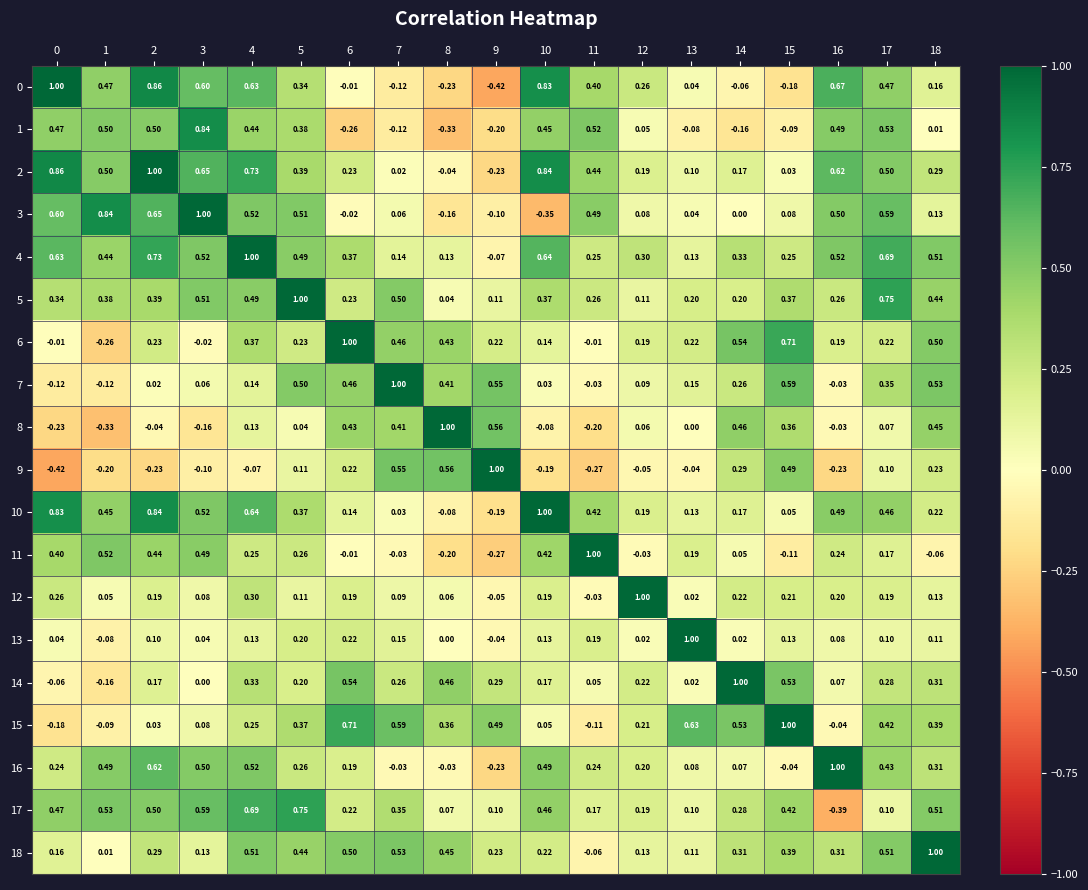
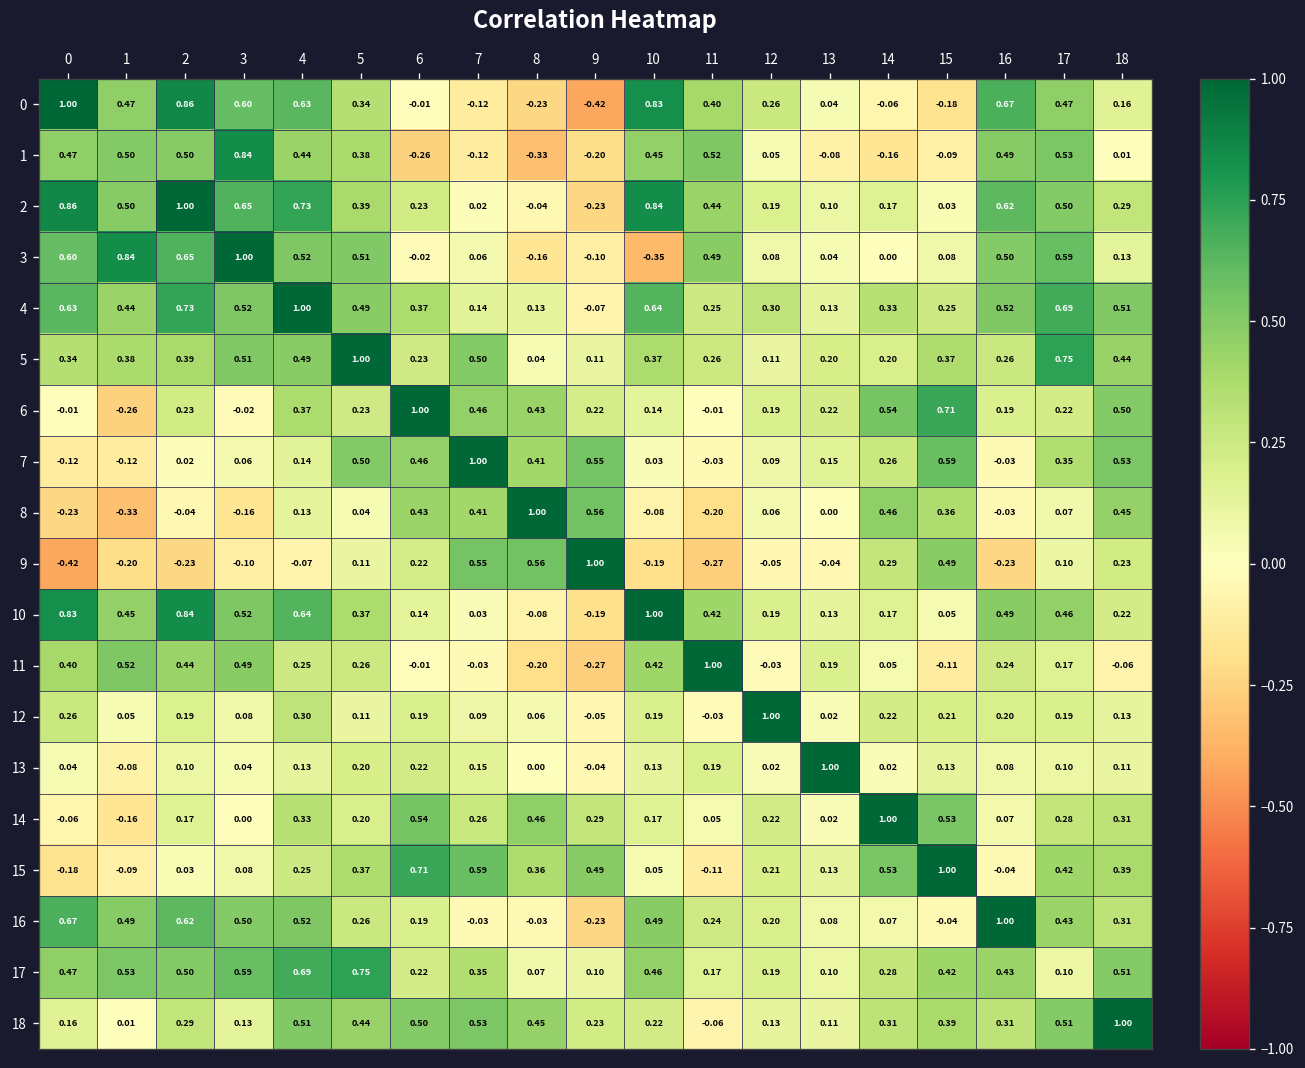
  {
    "15": {
      "0": -0.18,
      "1": -0.09,
      "2": 0.03,
      "3": 0.08,
      "4": 0.25,
      "5": 0.37,
      "6": 0.71,
      "7": 0.59,
      "8": 0.36,
      "9": 0.49,
      "10": 0.05,
      "11": -0.11,
      "12": 0.21,
-     "13": 0.63,
+     "13": 0.13,
      "14": 0.53,
      "15": 1.00,
      "16": -0.04,
      "17": 0.42,
      "18": 0.39
    },
    "16": {
-     "0": 0.24,
+     "0": 0.67,
      "1": 0.49,
      "2": 0.62,
      "3": 0.50,
      "4": 0.52,
      "5": 0.26,
      "6": 0.19,
      "7": -0.03,
      "8": -0.03,
      "9": -0.23,
      "10": 0.49,
      "11": 0.24,
      "12": 0.20,
      "13": 0.08,
      "14": 0.07,
      "15": -0.04,
      "16": 1.00,
      "17": 0.43,
      "18": 0.31
    },
    "17": {
      "0": 0.47,
      "1": 0.53,
      "2": 0.50,
      "3": 0.59,
      "4": 0.69,
      "5": 0.75,
      "6": 0.22,
      "7": 0.35,
      "8": 0.07,
      "9": 0.10,
      "10": 0.46,
      "11": 0.17,
      "12": 0.19,
      "13": 0.10,
      "14": 0.28,
      "15": 0.42,
-     "16": -0.39,
+     "16": 0.43,
      "17": 0.10,
      "18": 0.51
    }
  }
